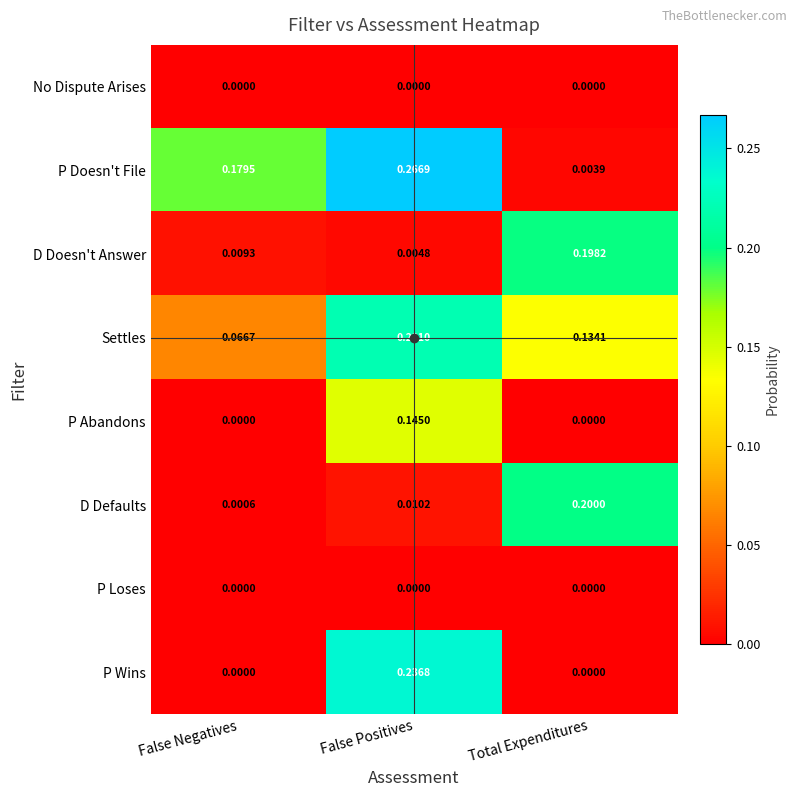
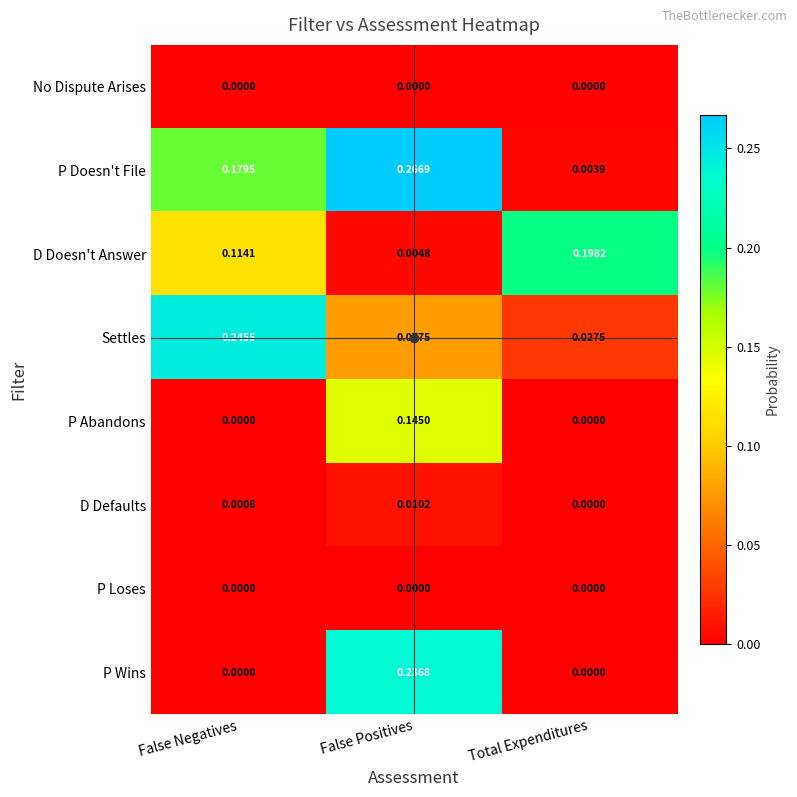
  {
    "No Dispute Arises": {
      "False Negatives": 0.0000,
      "False Positives": 0.0000,
      "Total Expenditures": 0.0000
    },
    "P Doesn't File": {
      "False Negatives": 0.1795,
      "False Positives": 0.2669,
      "Total Expenditures": 0.0039
    },
    "D Doesn't Answer": {
-     "False Negatives": 0.0093,
+     "False Negatives": 0.1141,
      "False Positives": 0.0048,
      "Total Expenditures": 0.1982
    },
    "Settles": {
-     "False Negatives": 0.0667,
-     "False Positives": 0.2210,
-     "Total Expenditures": 0.1341
+     "False Negatives": 0.2455,
+     "False Positives": 0.0775,
+     "Total Expenditures": 0.0275
    },
    "P Abandons": {
      "False Negatives": 0.0000,
      "False Positives": 0.1450,
      "Total Expenditures": 0.0000
    },
    "D Defaults": {
      "False Negatives": 0.0006,
      "False Positives": 0.0102,
-     "Total Expenditures": 0.2000
+     "Total Expenditures": 0.0000
    },
    "P Loses": {
      "False Negatives": 0.0000,
      "False Positives": 0.0000,
      "Total Expenditures": 0.0000
    },
    "P Wins": {
      "False Negatives": 0.0000,
      "False Positives": 0.2368,
      "Total Expenditures": 0.0000
    }
  }
